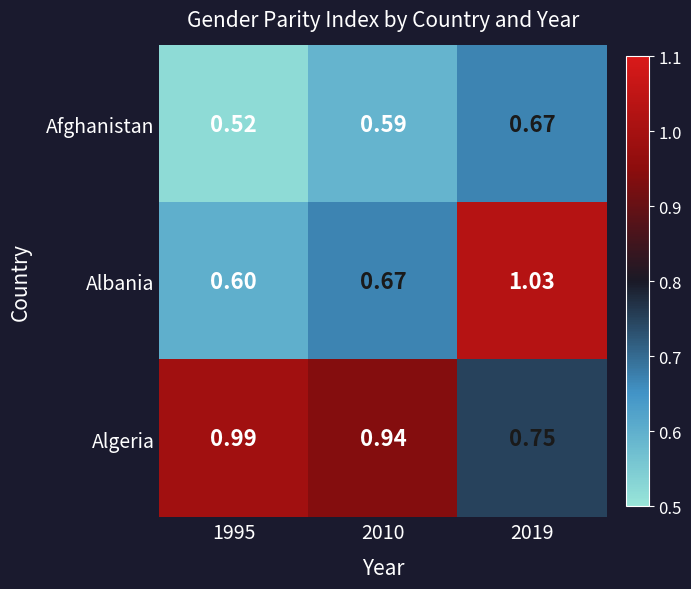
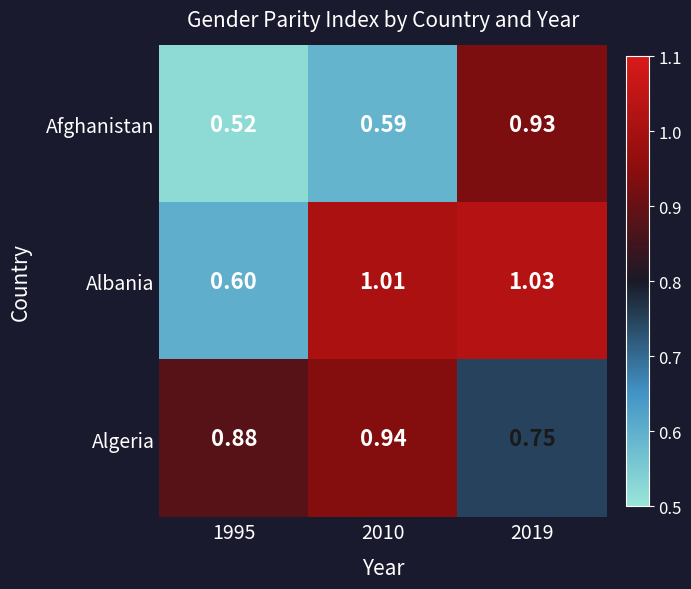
  {
    "Afghanistan": {
      "1995": 0.52,
      "2010": 0.59,
-     "2019": 0.67
+     "2019": 0.93
    },
    "Albania": {
      "1995": 0.60,
-     "2010": 0.67,
+     "2010": 1.01,
      "2019": 1.03
    },
    "Algeria": {
-     "1995": 0.99,
+     "1995": 0.88,
      "2010": 0.94,
      "2019": 0.75
    }
  }
